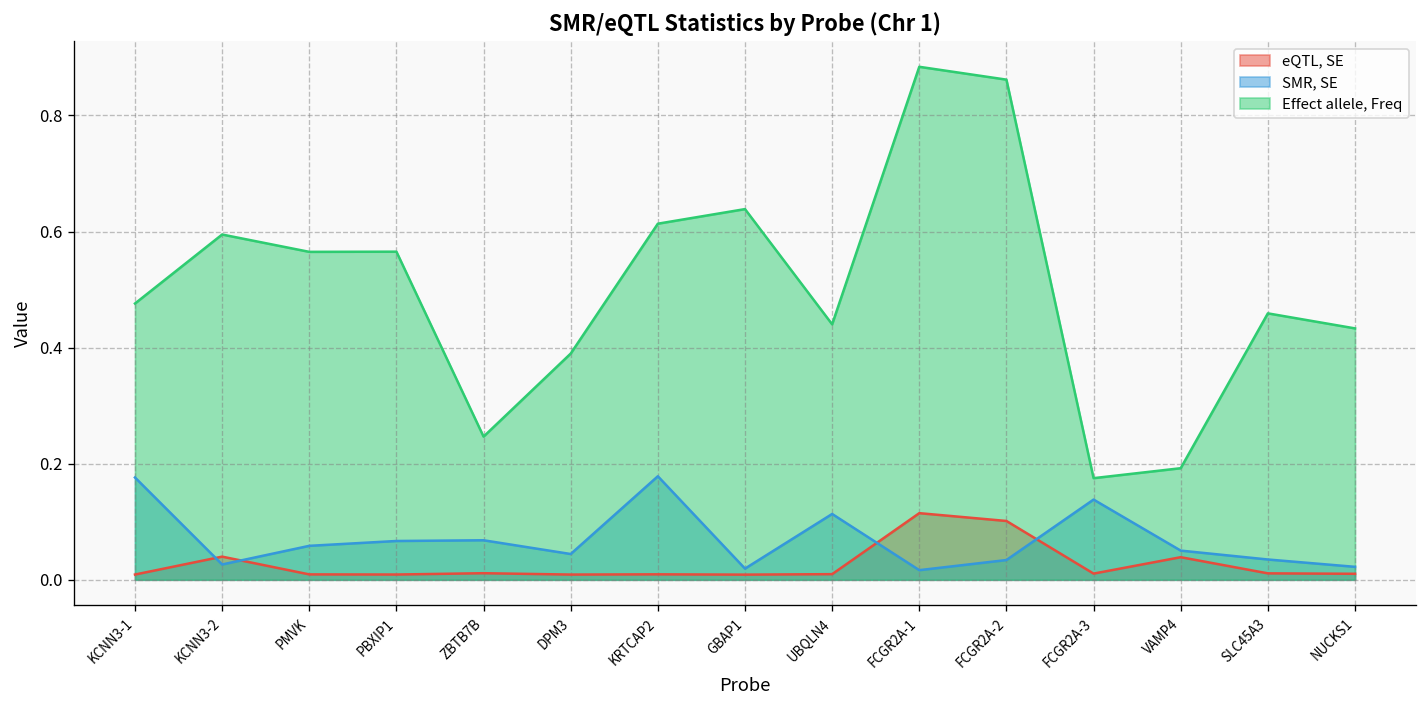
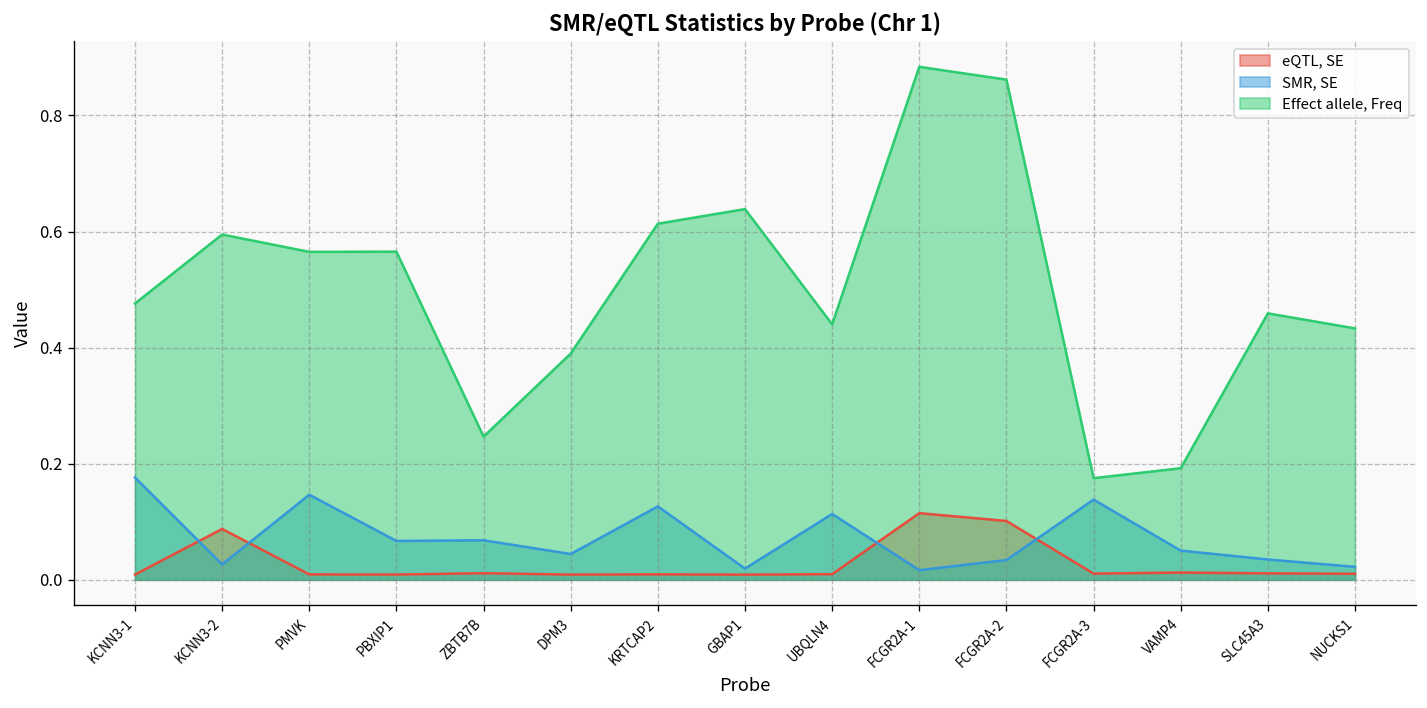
  {
    "eQTL, SE": {
      "KCNN3-1": 0.01,
-     "KCNN3-2": 0.04,
+     "KCNN3-2": 0.09,
      "PMVK": 0.01,
      "PBXIP1": 0.01,
      "ZBTB7B": 0.01,
      "DPM3": 0.01,
      "KRTCAP2": 0.01,
      "GBAP1": 0.01,
      "UBQLN4": 0.01,
      "FCGR2A-1": 0.11,
      "FCGR2A-2": 0.10,
      "FCGR2A-3": 0.01,
-     "VAMP4": 0.04,
+     "VAMP4": 0.01,
      "SLC45A3": 0.01,
      "NUCKS1": 0.01
    },
    "SMR, SE": {
      "KCNN3-1": 0.18,
      "KCNN3-2": 0.03,
-     "PMVK": 0.06,
+     "PMVK": 0.15,
      "PBXIP1": 0.07,
      "ZBTB7B": 0.07,
      "DPM3": 0.04,
-     "KRTCAP2": 0.18,
+     "KRTCAP2": 0.13,
      "GBAP1": 0.02,
      "UBQLN4": 0.11,
      "FCGR2A-1": 0.02,
      "FCGR2A-2": 0.03,
      "FCGR2A-3": 0.14,
      "VAMP4": 0.05,
      "SLC45A3": 0.03,
      "NUCKS1": 0.02
    },
    "Effect allele, Freq": {
      "KCNN3-1": 0.48,
      "KCNN3-2": 0.59,
      "PMVK": 0.56,
      "PBXIP1": 0.57,
      "ZBTB7B": 0.25,
      "DPM3": 0.39,
      "KRTCAP2": 0.61,
      "GBAP1": 0.64,
      "UBQLN4": 0.44,
      "FCGR2A-1": 0.88,
      "FCGR2A-2": 0.86,
      "FCGR2A-3": 0.18,
      "VAMP4": 0.19,
      "SLC45A3": 0.46,
      "NUCKS1": 0.43
    }
  }
